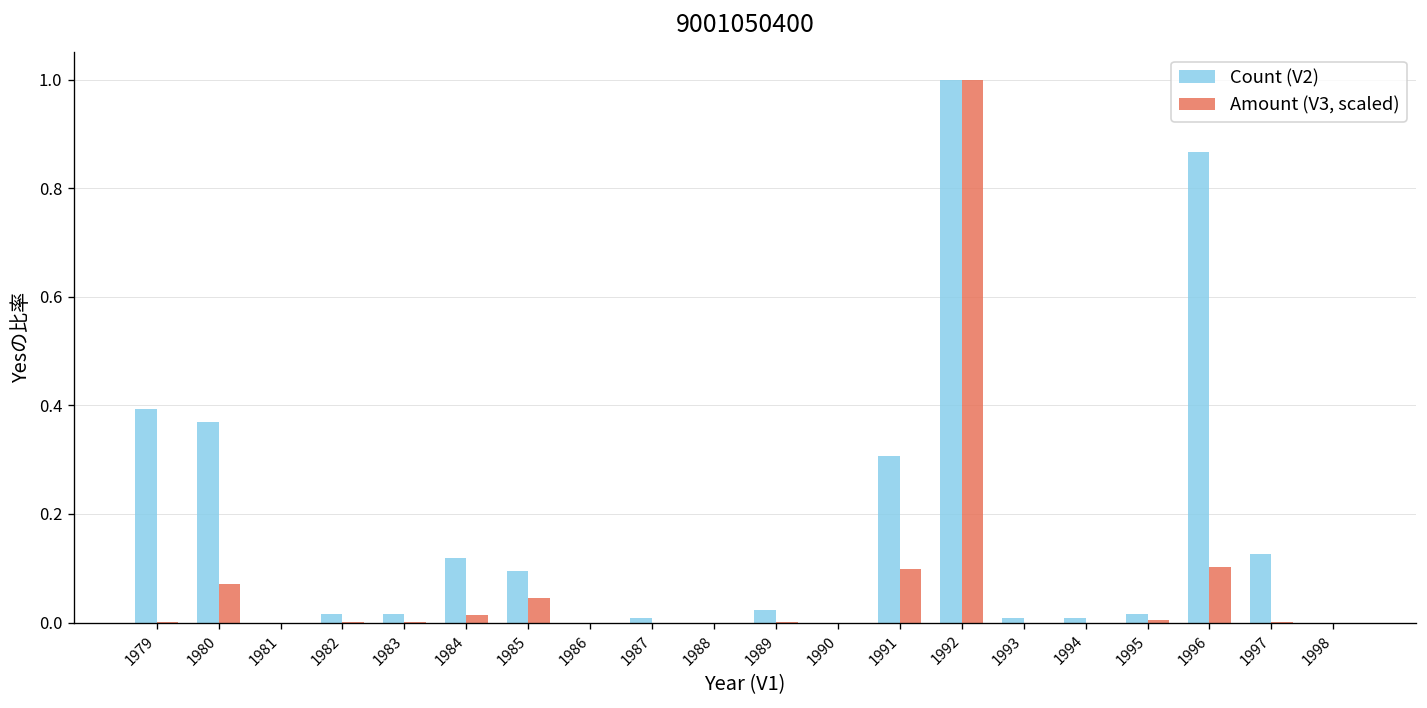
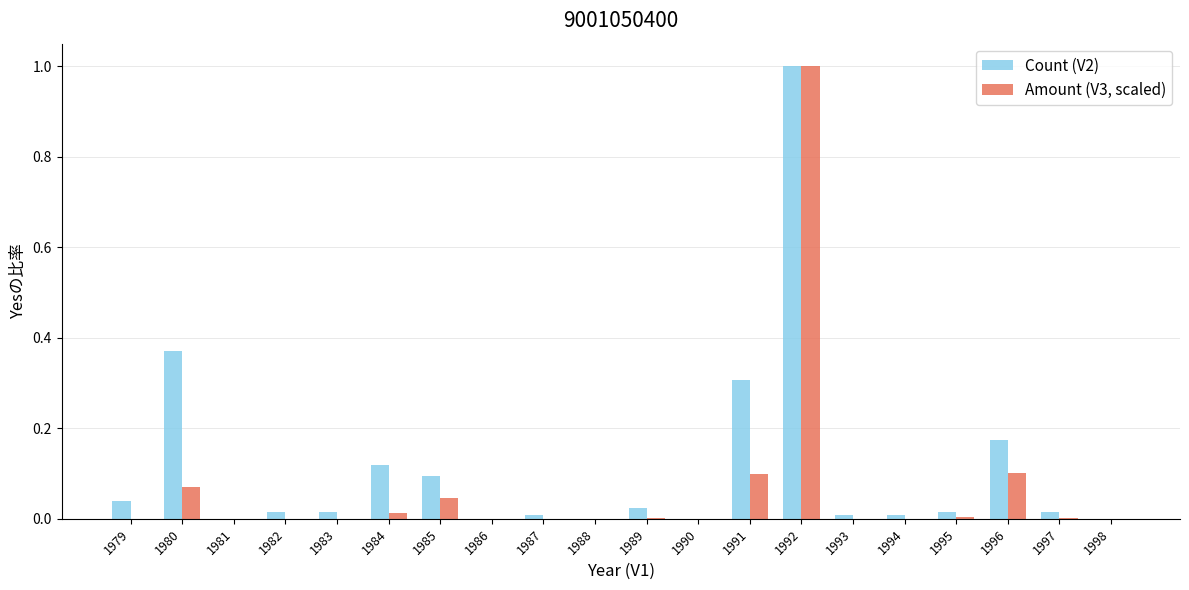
  {
    "Count (V2)": {
-     "1979": 0.39,
+     "1979": 0.04,
      "1980": 0.37,
      "1981": 0.00,
      "1982": 0.02,
      "1983": 0.02,
      "1984": 0.12,
      "1985": 0.09,
      "1986": 0.00,
      "1987": 0.01,
      "1988": 0.00,
      "1989": 0.02,
      "1990": 0.00,
      "1991": 0.31,
      "1992": 1.00,
      "1993": 0.01,
      "1994": 0.01,
      "1995": 0.02,
-     "1996": 0.87,
-     "1997": 0.13,
+     "1996": 0.17,
+     "1997": 0.02,
      "1998": 0.00
    },
    "Amount (V3, scaled)": {
      "1980": 0.07,
      "1981": 0.00,
      "1984": 0.01,
      "1985": 0.05,
      "1986": 0.00,
      "1987": 0.00,
      "1988": 0.00,
      "1990": 0.00,
      "1991": 0.10,
      "1992": 1.00,
      "1993": 0.00,
      "1994": 0.00,
      "1996": 0.10,
      "1998": 0.00
    }
  }
